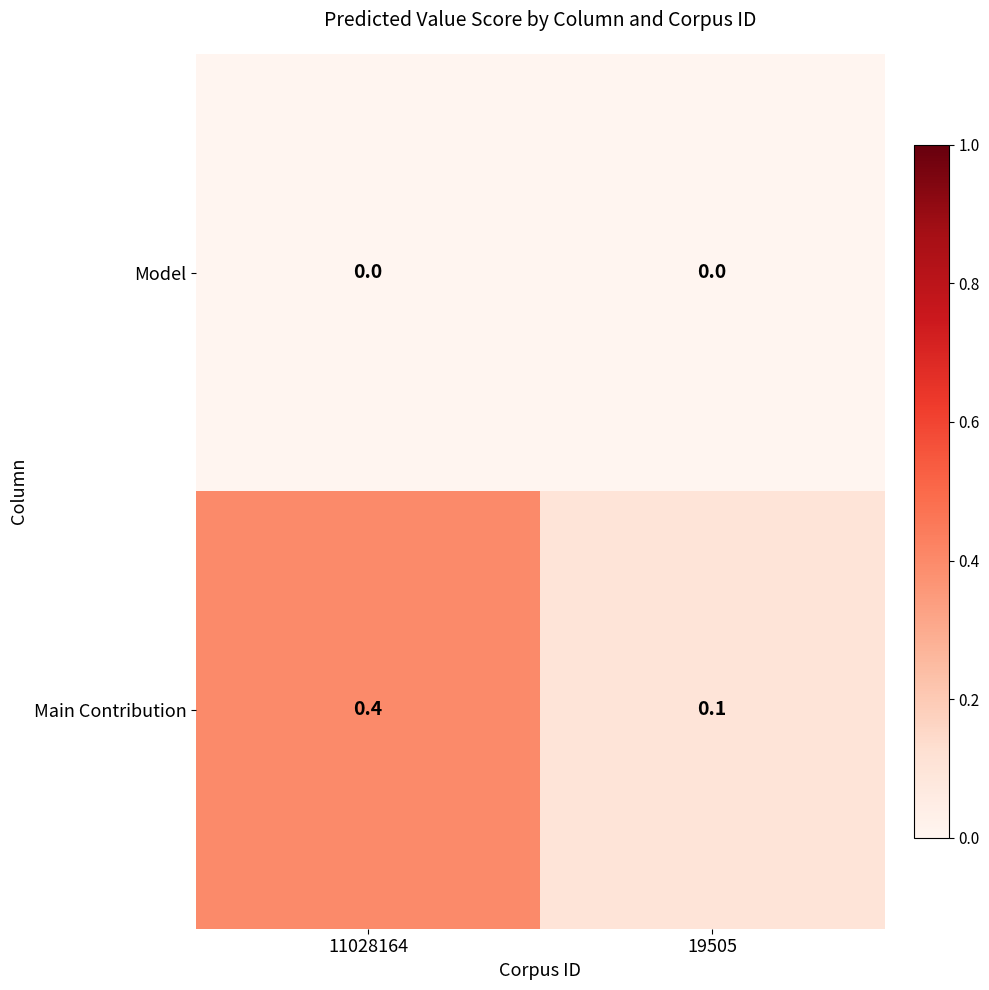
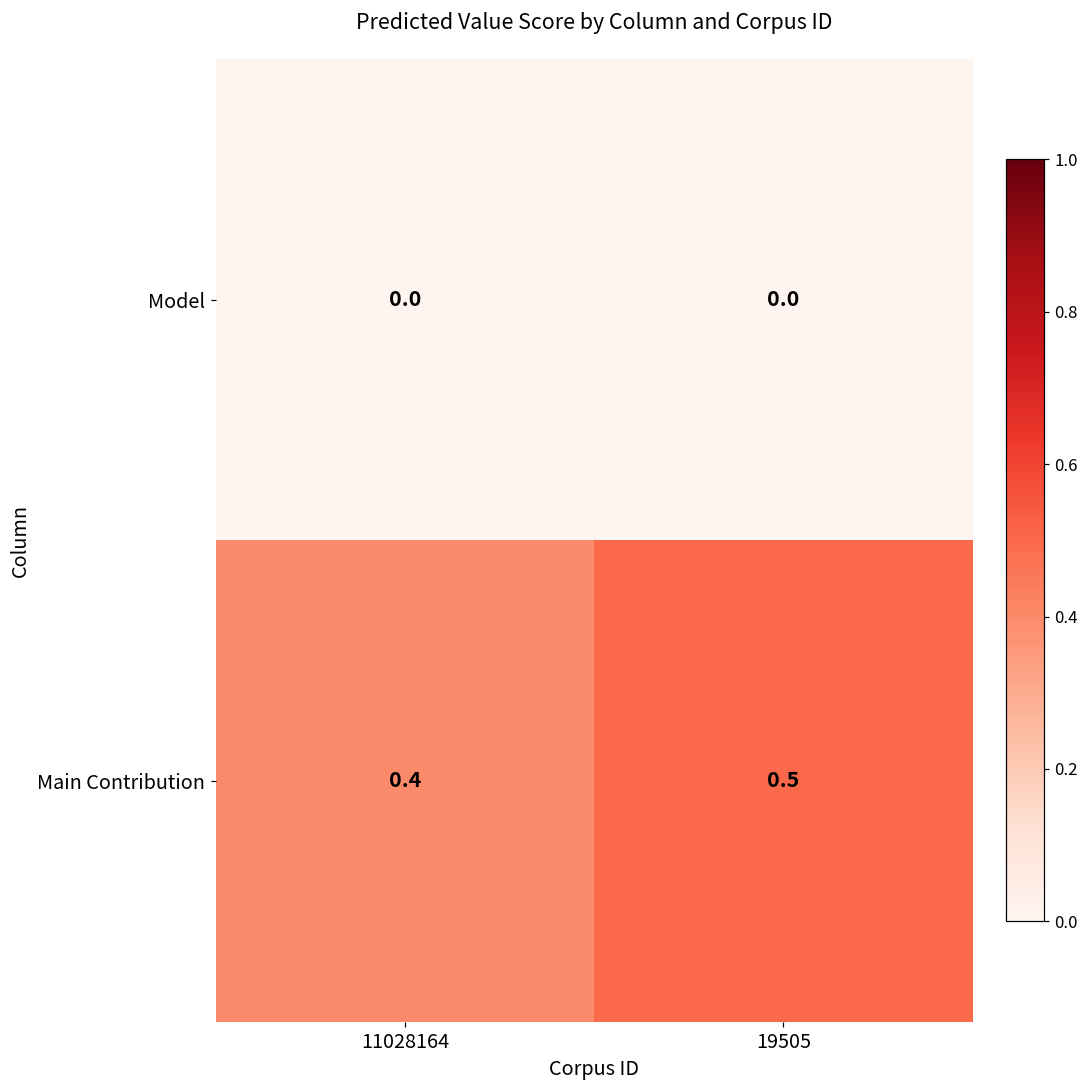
  {
    "Model": {
      "11028164": 0.0,
      "19505": 0.0
    },
    "Main Contribution": {
      "11028164": 0.4,
-     "19505": 0.1
+     "19505": 0.5
    }
  }
